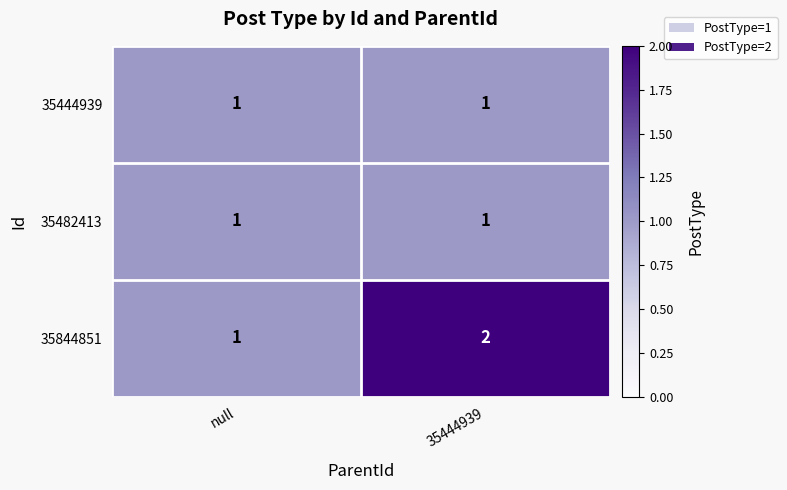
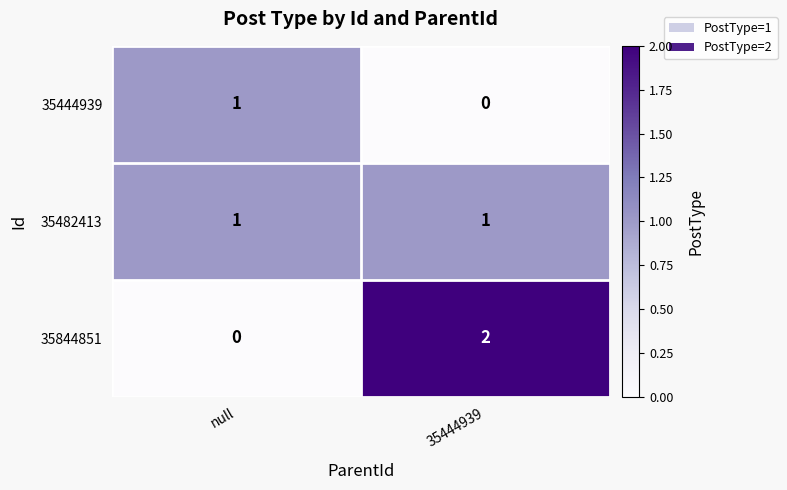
  {
    "35444939": {
      "null": 1,
-     "35444939": 1
+     "35444939": 0
    },
    "35482413": {
      "null": 1,
      "35444939": 1
    },
    "35844851": {
-     "null": 1,
+     "null": 0,
      "35444939": 2
    }
  }
